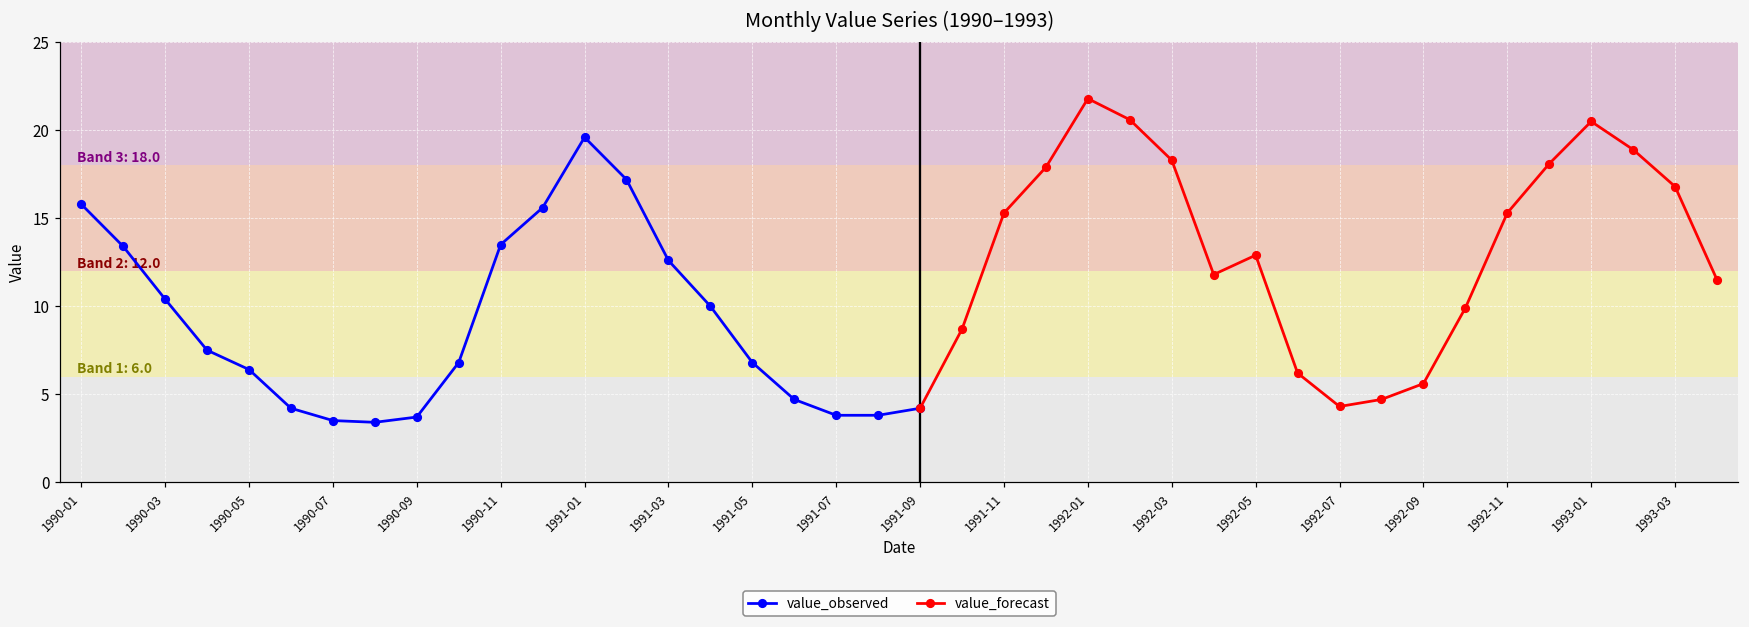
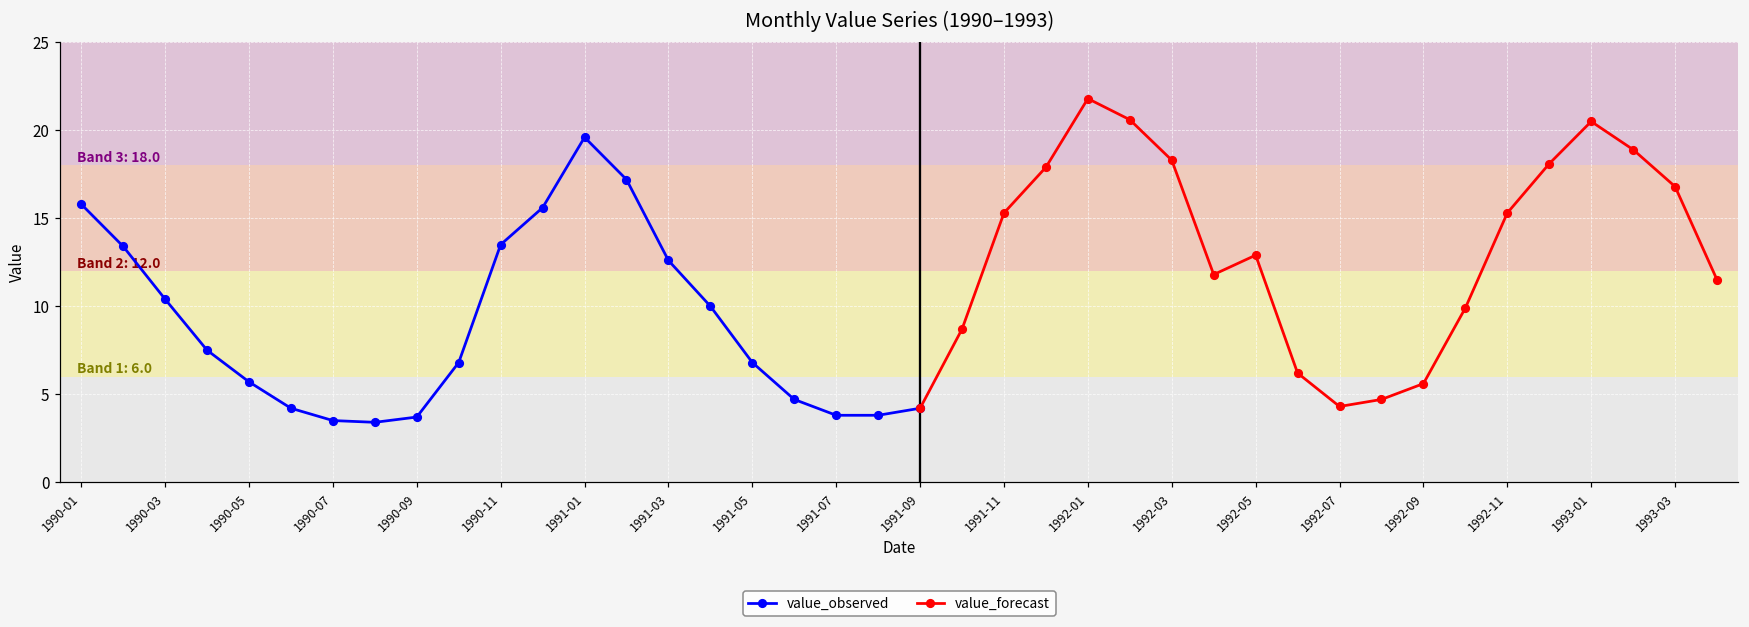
  {
    "value_observed": {
      "1990-01": 15.8,
      "1990-03": 10.4,
-     "1990-05": 6.4,
+     "1990-05": 5.7,
      "1990-07": 3.5,
      "1990-09": 3.7,
      "1990-11": 13.5,
      "1991-01": 19.6,
      "1991-03": 12.6,
      "1991-05": 6.8,
      "1991-07": 3.8
    },
    "value_forecast": {
      "1991-11": 15.3,
      "1992-01": 21.8,
      "1992-03": 18.3,
      "1992-05": 12.9,
      "1992-07": 4.3,
      "1992-09": 5.6,
      "1992-11": 15.3,
      "1993-01": 20.5,
      "1993-03": 16.8
    }
  }
